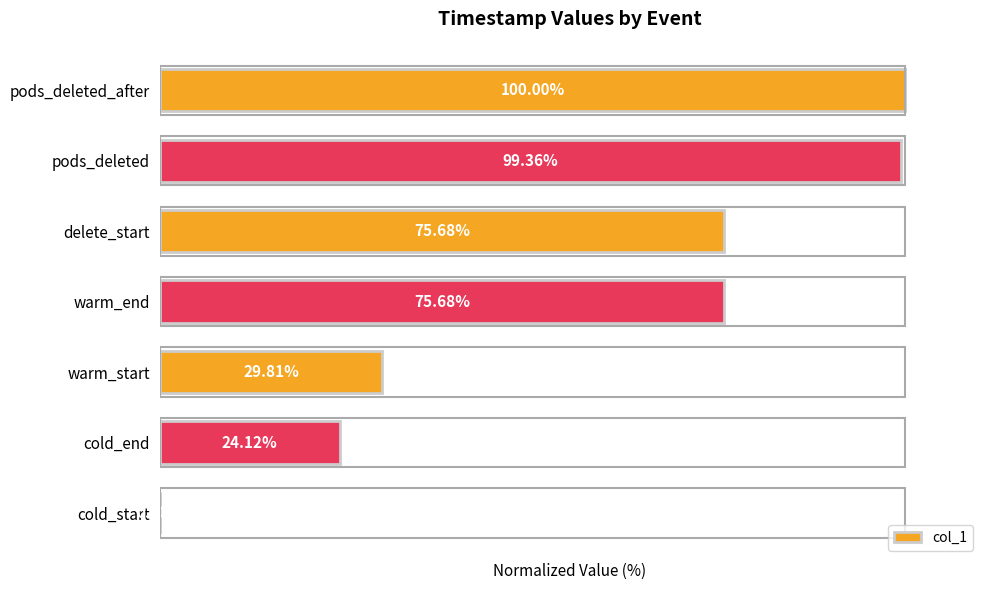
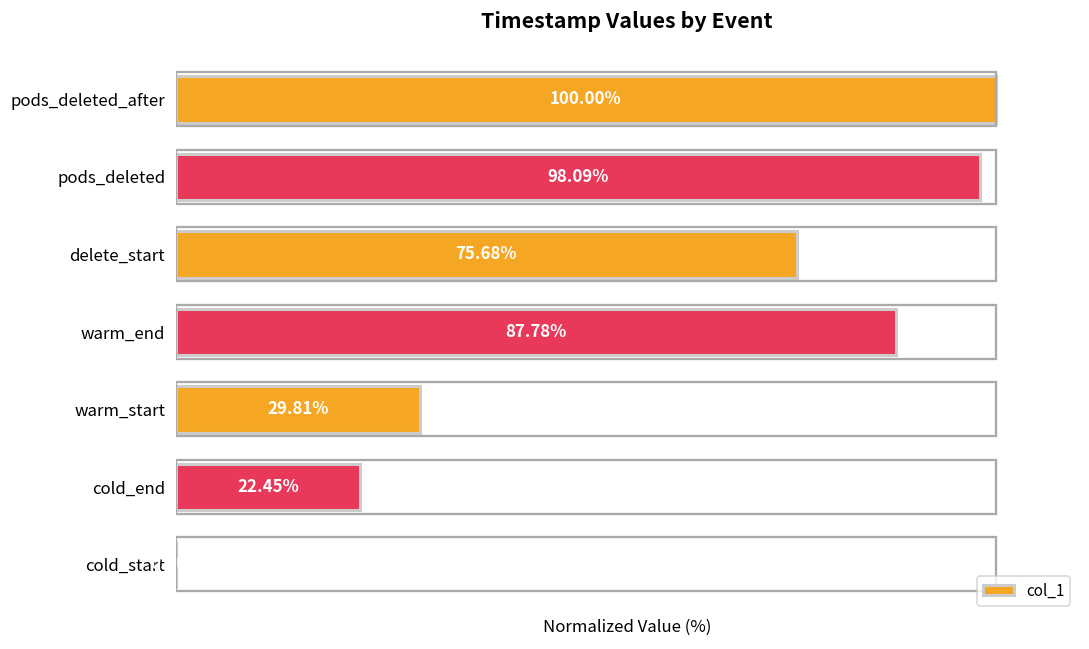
  {
    "pods_deleted_after": "100.00%",
-   "pods_deleted": "99.36%",
+   "pods_deleted": "98.09%",
    "delete_start": "75.68%",
-   "warm_end": "75.68%",
+   "warm_end": "87.78%",
    "warm_start": "29.81%",
-   "cold_end": "24.12%"
+   "cold_end": "22.45%"
  }
